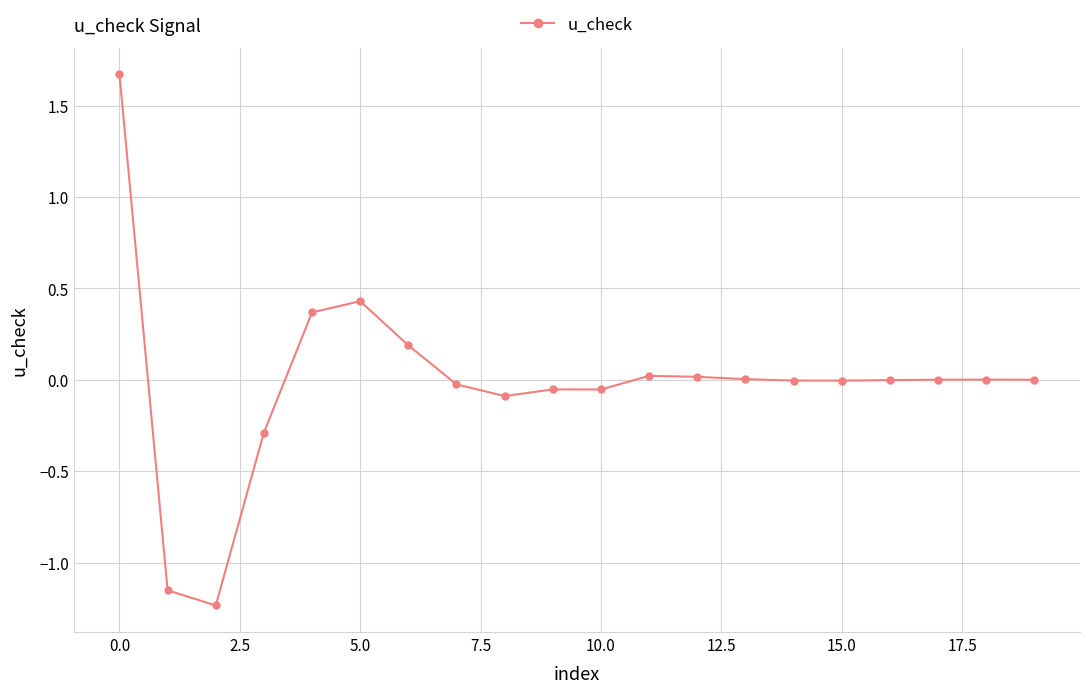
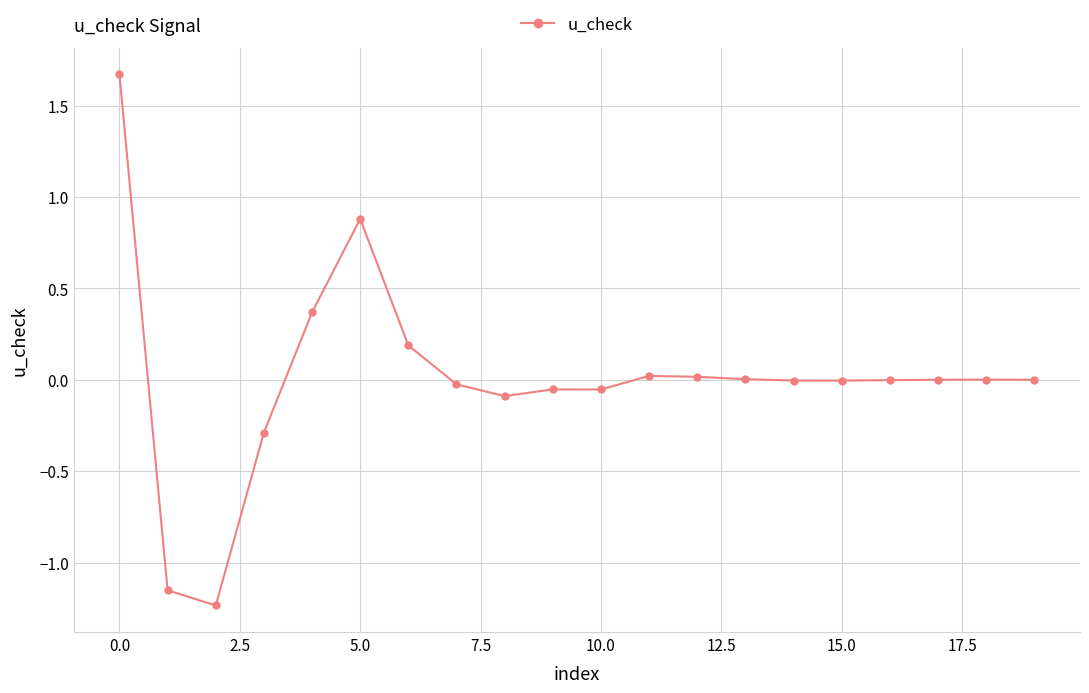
  {
    "0.0": 1.67,
-   "5.0": 0.43,
+   "5.0": 0.88,
    "10.0": -0.05,
    "15.0": 0.00
  }
